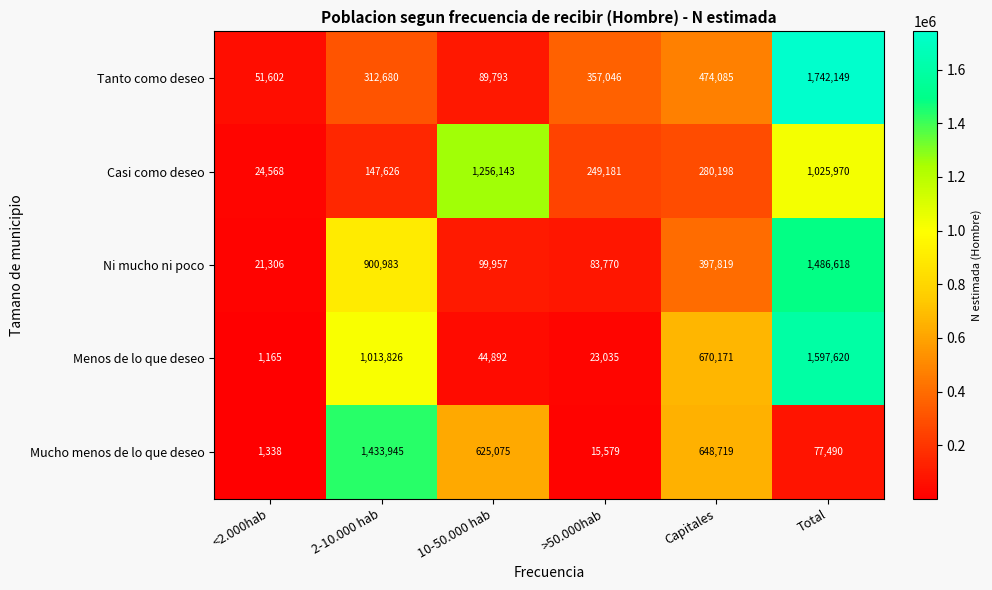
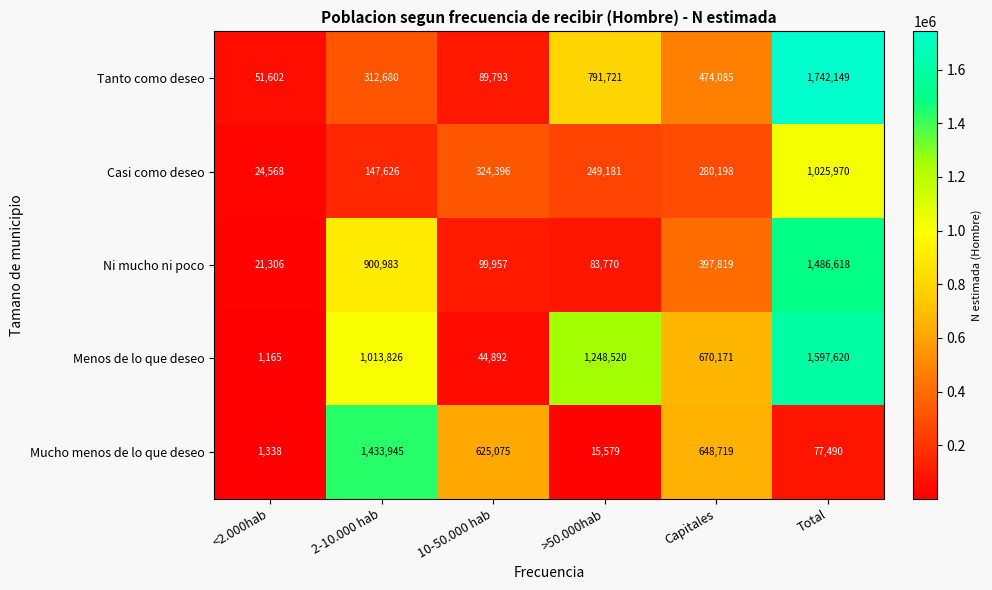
  {
    "Tanto como deseo": {
      "<2.000hab": "51,602",
      "2-10.000 hab": "312,680",
      "10-50.000 hab": "89,793",
-     ">50.000hab": "357,046",
+     ">50.000hab": "791,721",
      "Capitales": "474,085",
      "Total": "1,742,149"
    },
    "Casi como deseo": {
      "<2.000hab": "24,568",
      "2-10.000 hab": "147,626",
-     "10-50.000 hab": "1,256,143",
+     "10-50.000 hab": "324,396",
      ">50.000hab": "249,181",
      "Capitales": "280,198",
      "Total": "1,025,970"
    },
    "Ni mucho ni poco": {
      "<2.000hab": "21,306",
      "2-10.000 hab": "900,983",
      "10-50.000 hab": "99,957",
      ">50.000hab": "83,770",
      "Capitales": "397,819",
      "Total": "1,486,618"
    },
    "Menos de lo que deseo": {
      "<2.000hab": "1,165",
      "2-10.000 hab": "1,013,826",
      "10-50.000 hab": "44,892",
-     ">50.000hab": "23,035",
+     ">50.000hab": "1,248,520",
      "Capitales": "670,171",
      "Total": "1,597,620"
    },
    "Mucho menos de lo que deseo": {
      "<2.000hab": "1,338",
      "2-10.000 hab": "1,433,945",
      "10-50.000 hab": "625,075",
      ">50.000hab": "15,579",
      "Capitales": "648,719",
      "Total": "77,490"
    }
  }
